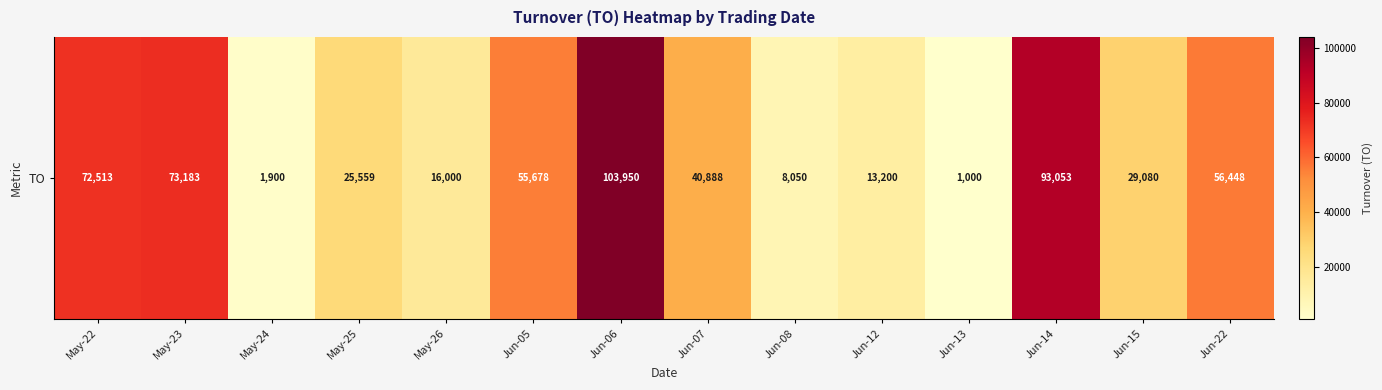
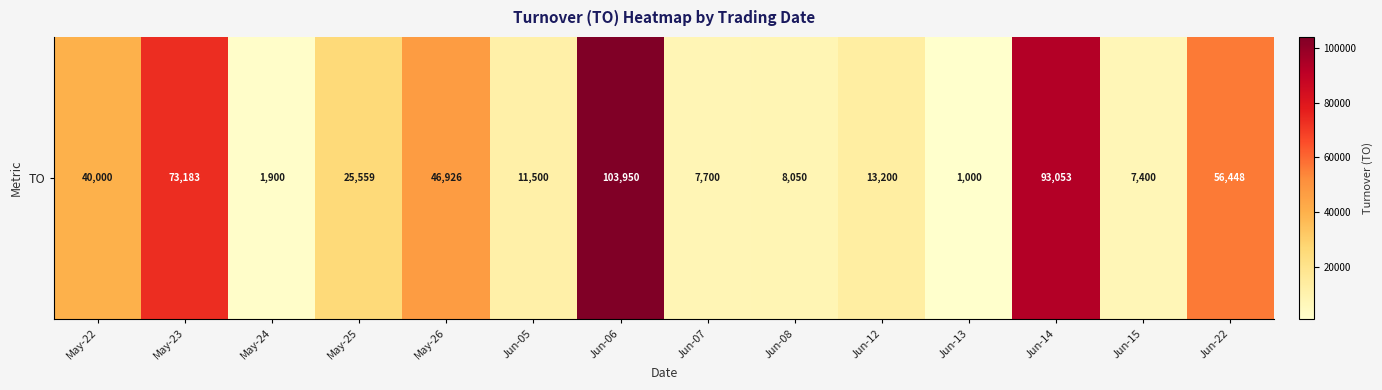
  {
    "TO": {
-     "May-22": "72,513",
+     "May-22": "40,000",
      "May-23": "73,183",
      "May-24": "1,900",
      "May-25": "25,559",
-     "May-26": "16,000",
-     "Jun-05": "55,678",
+     "May-26": "46,926",
+     "Jun-05": "11,500",
      "Jun-06": "103,950",
-     "Jun-07": "40,888",
+     "Jun-07": "7,700",
      "Jun-08": "8,050",
      "Jun-12": "13,200",
      "Jun-13": "1,000",
      "Jun-14": "93,053",
-     "Jun-15": "29,080",
+     "Jun-15": "7,400",
      "Jun-22": "56,448"
    }
  }
